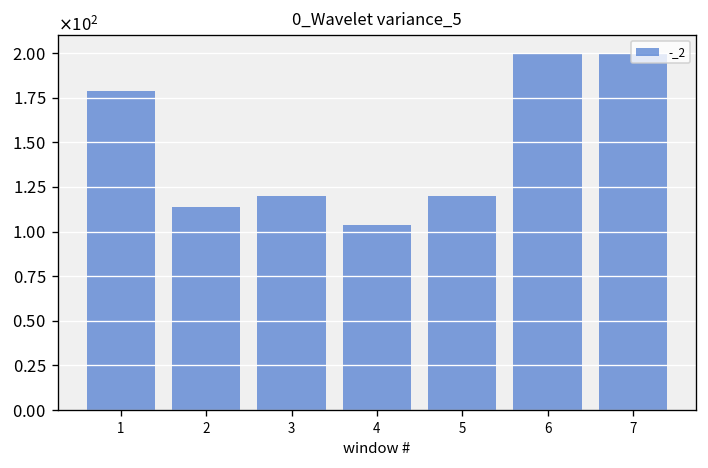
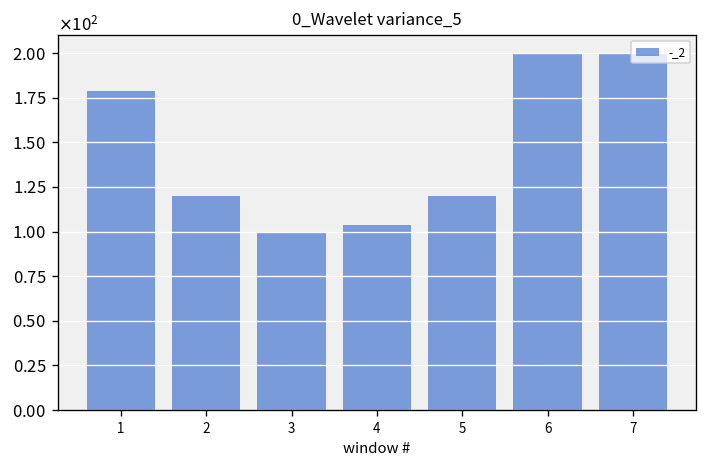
  {
    "1": 179,
-   "2": 114,
-   "3": 120,
+   "2": 120,
+   "3": 100,
    "4": 104,
    "5": 120,
    "6": 200
  }
